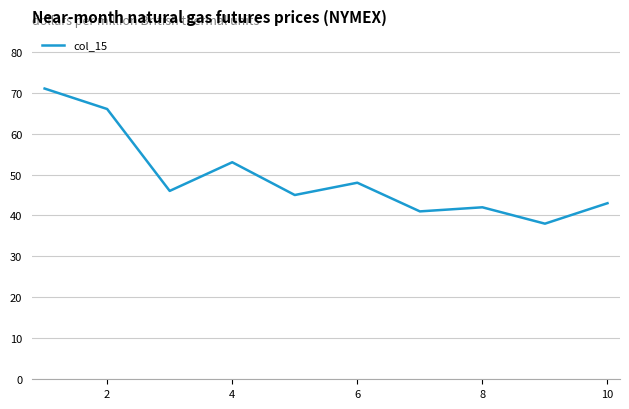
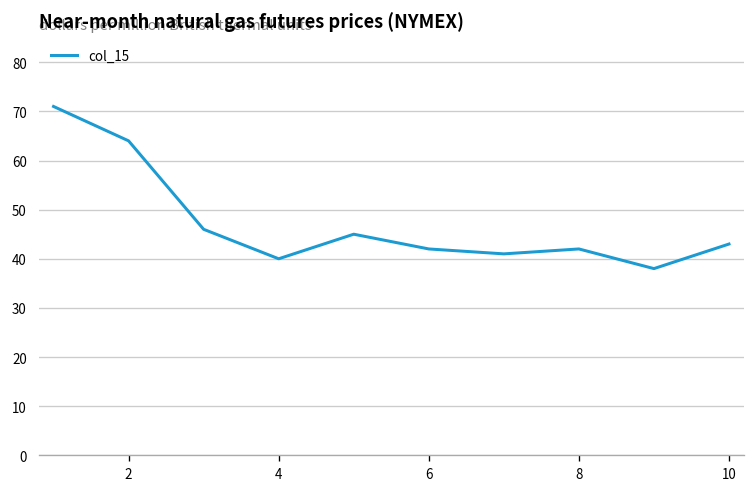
  {
-   "2": 66,
-   "4": 53,
-   "6": 48,
+   "2": 64,
+   "4": 40,
+   "6": 42,
    "8": 42,
    "10": 43
  }
